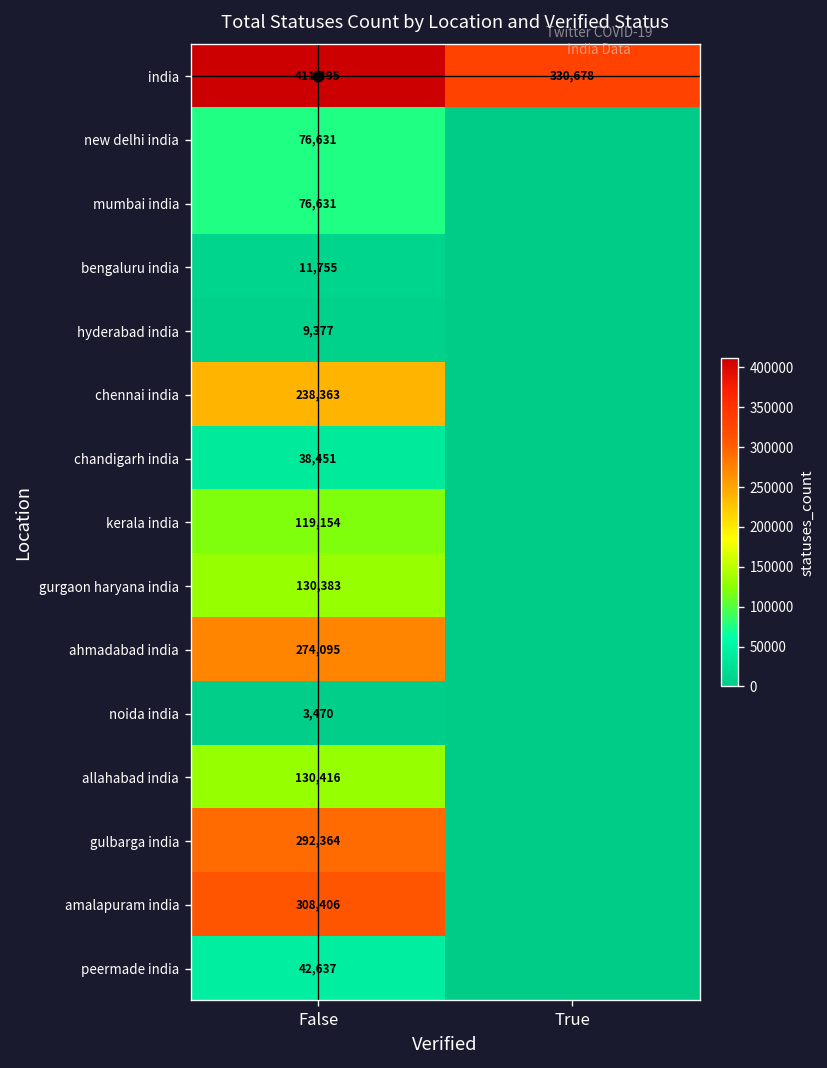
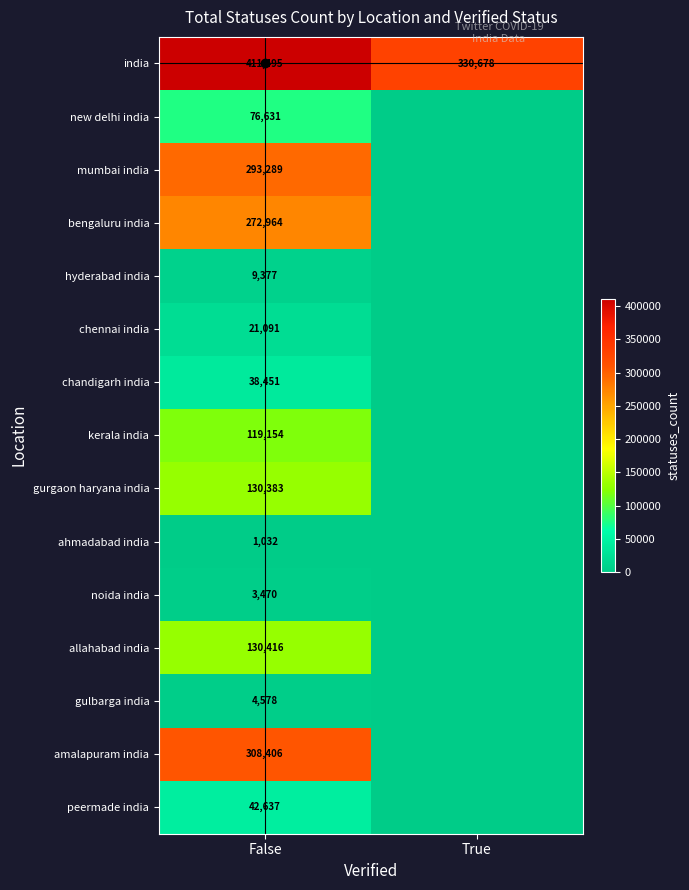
  {
    "india": {
      "True": "330,678"
    },
    "new delhi india": {
      "False": "76,631"
    },
    "mumbai india": {
-     "False": "76,631"
+     "False": "293,289"
    },
    "bengaluru india": {
-     "False": "11,755"
+     "False": "272,964"
    },
    "hyderabad india": {
      "False": "9,377"
    },
    "chennai india": {
-     "False": "238,363"
+     "False": "21,091"
    },
    "chandigarh india": {
      "False": "38,451"
    },
    "kerala india": {
      "False": "119,154"
    },
    "gurgaon haryana india": {
      "False": "130,383"
    },
    "ahmadabad india": {
-     "False": "274,095"
+     "False": "1,032"
    },
    "noida india": {
      "False": "3,470"
    },
    "allahabad india": {
      "False": "130,416"
    },
    "gulbarga india": {
-     "False": "292,364"
+     "False": "4,578"
    },
    "amalapuram india": {
      "False": "308,406"
    },
    "peermade india": {
      "False": "42,637"
    }
  }
